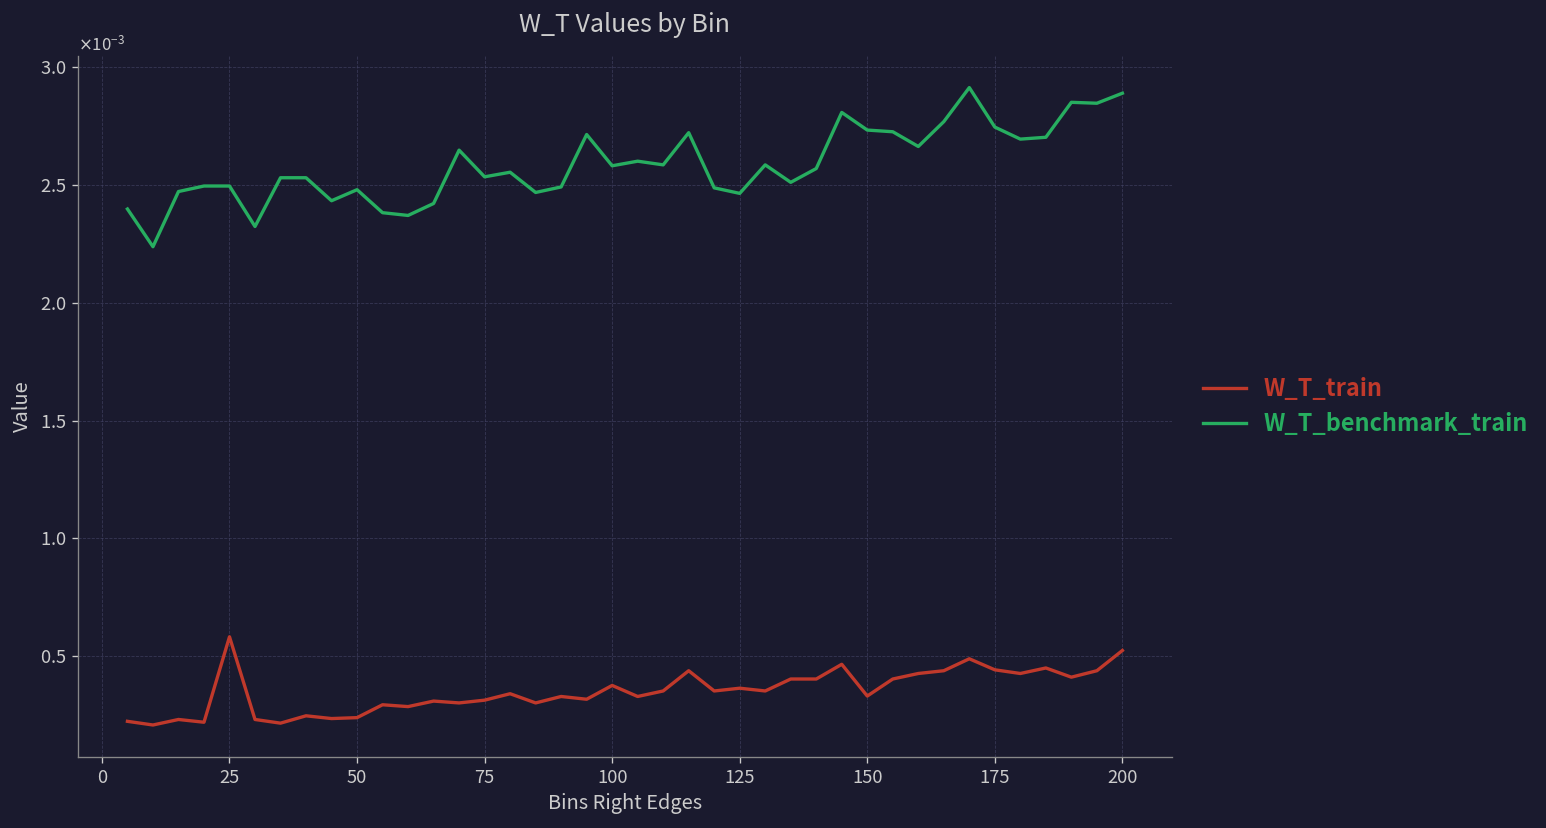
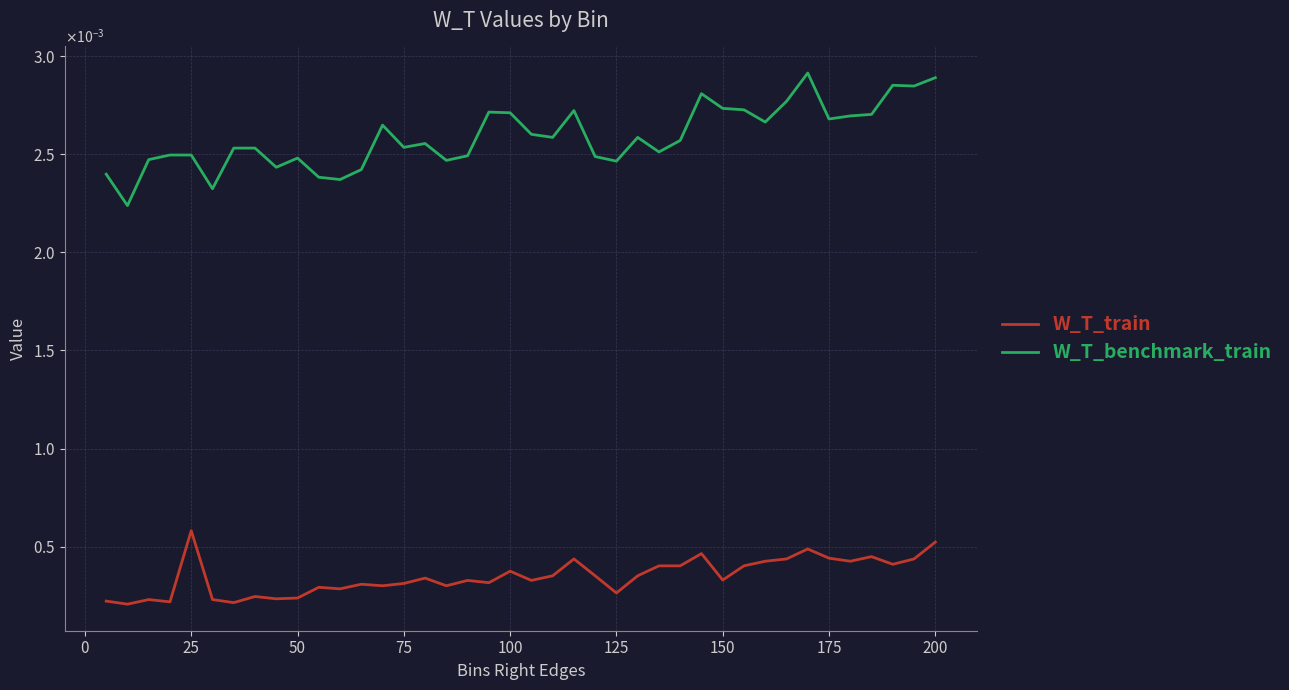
  {
    "W_T_train": {
      "25": 0.00058,
      "50": 0.00024,
      "75": 0.00031,
      "100": 0.00038,
-     "125": 0.00036,
+     "125": 0.00026,
      "150": 0.00033,
      "175": 0.00044,
      "200": 0.00052
    },
    "W_T_benchmark_train": {
      "25": 0.00250,
      "50": 0.00248,
      "75": 0.00254,
-     "100": 0.00258,
+     "100": 0.00271,
      "125": 0.00246,
      "150": 0.00273,
-     "175": 0.00275,
+     "175": 0.00268,
      "200": 0.00289
    }
  }
